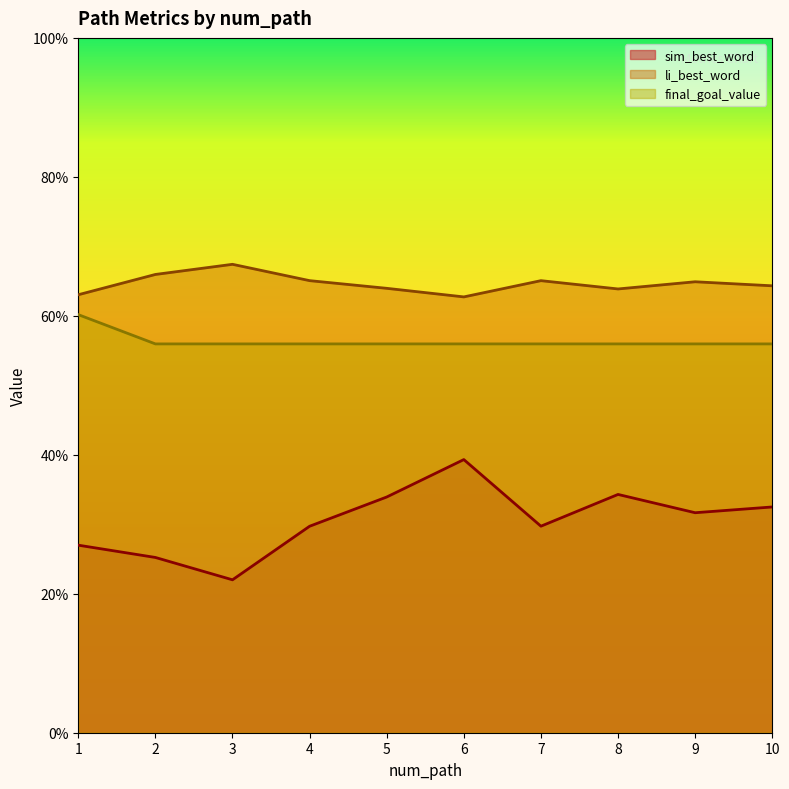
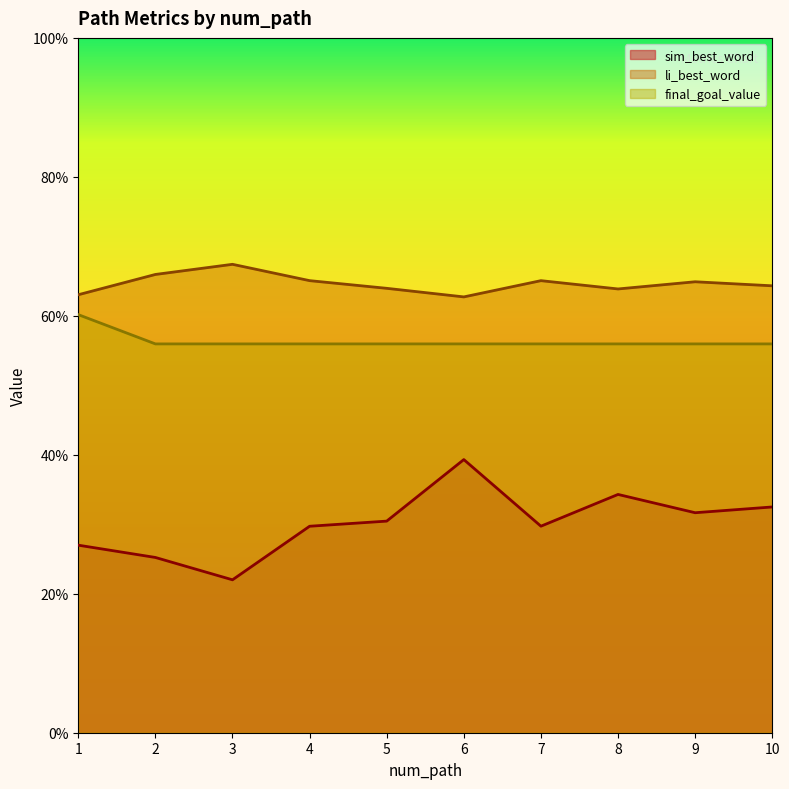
  {
    "sim_best_word": {
      "1": "27%",
      "2": "25%",
      "3": "22%",
      "4": "30%",
-     "5": "34%",
+     "5": "30%",
      "6": "39%",
      "7": "30%",
      "8": "34%",
      "9": "32%",
      "10": "32%"
    }
  }
